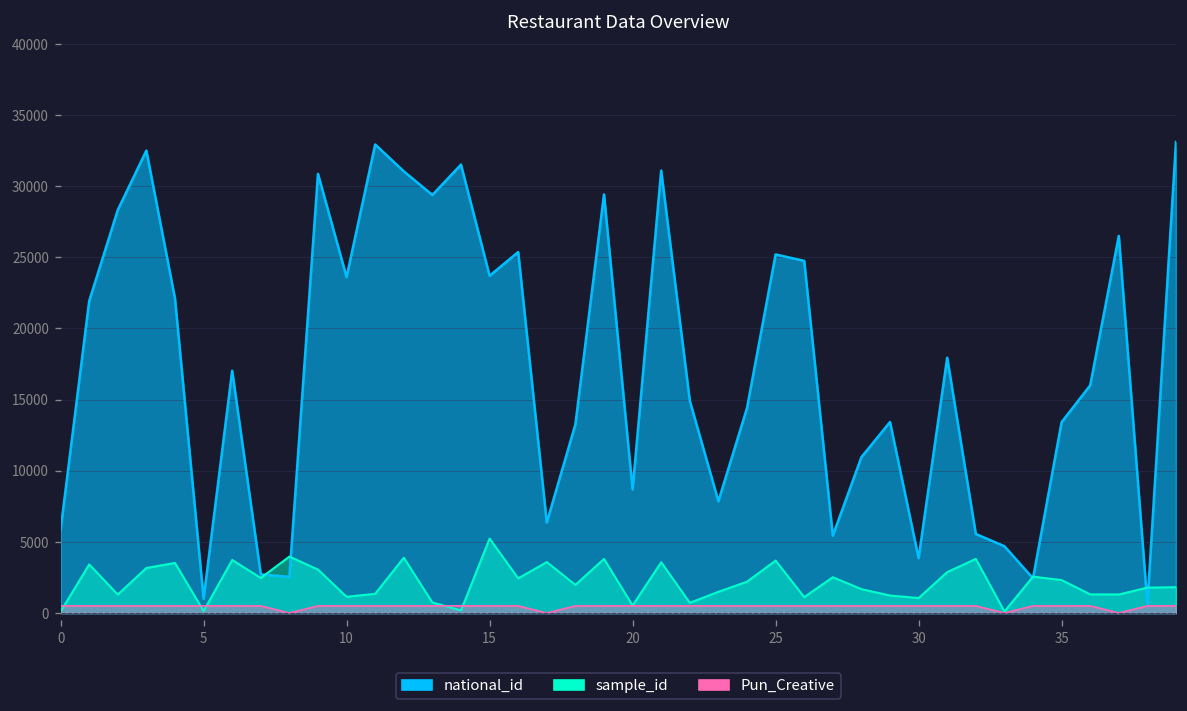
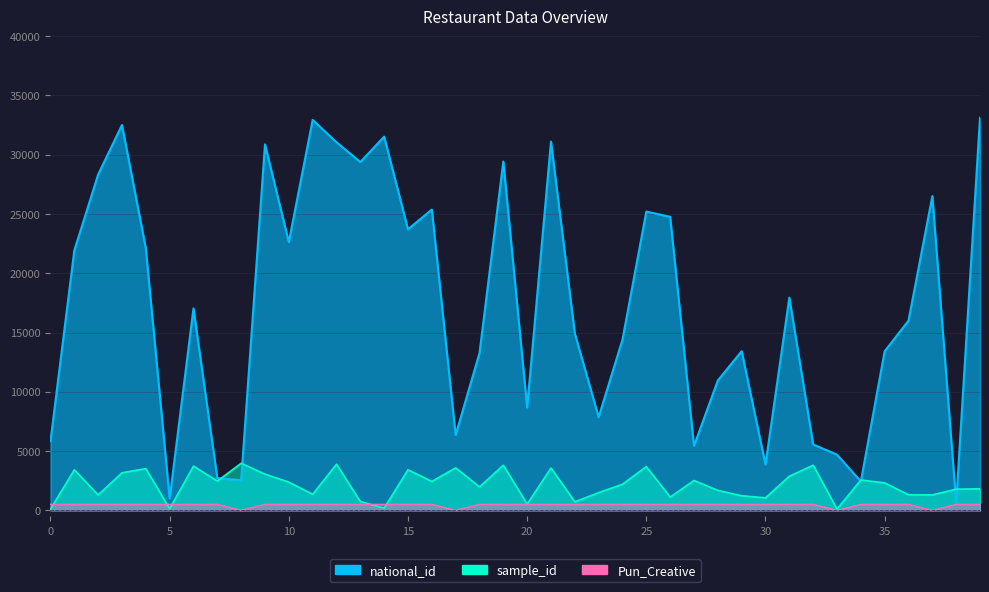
  {
    "national_id": {
      "0": 5800,
      "5": 1000,
-     "10": 23600,
+     "10": 22600,
      "15": 23700,
      "20": 8700,
      "25": 25200,
      "30": 3900,
      "35": 13400
    },
    "sample_id": {
      "0": 100,
      "5": 100,
-     "10": 1100,
-     "15": 5200,
+     "10": 2400,
+     "15": 3400,
      "25": 3700,
      "30": 1100,
      "35": 2300
    },
    "Pun_Creative": {
      "0": 500,
      "5": 500,
      "10": 500,
      "15": 500,
      "25": 500,
      "30": 500,
      "35": 500
    }
  }
